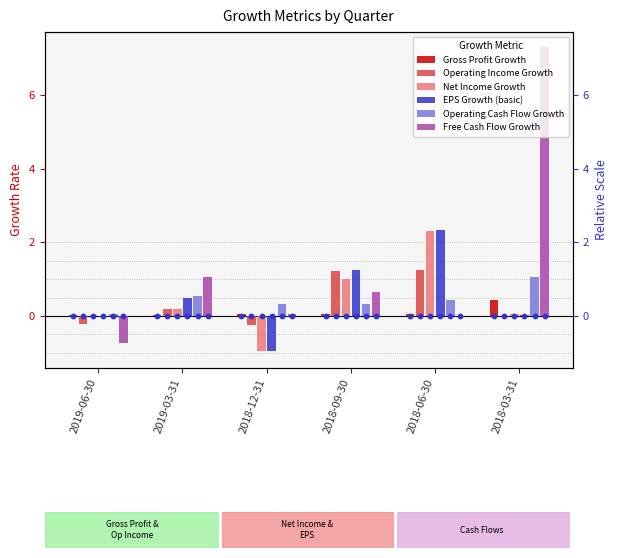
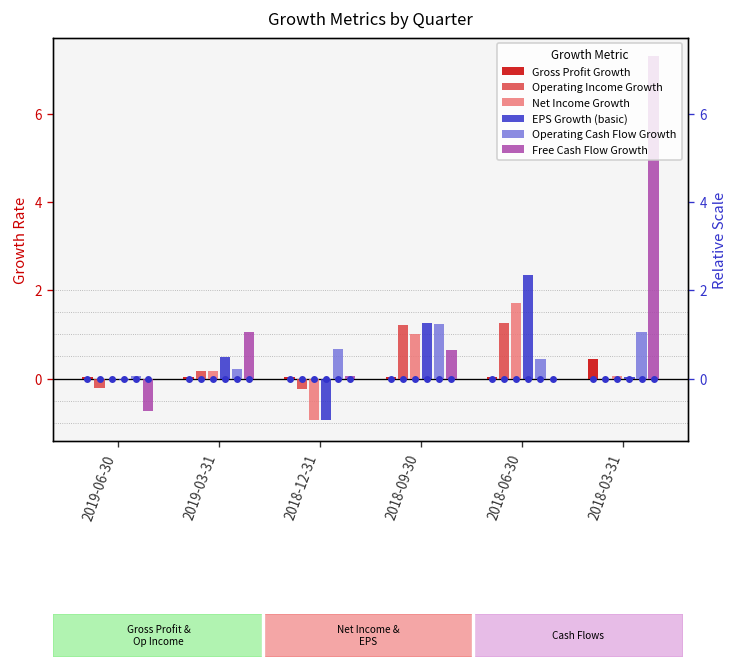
  {
    "Gross Profit Growth": {
      "2018-03-31": 0.4
    },
    "Operating Income Growth": {
      "2019-03-31": 0.2,
      "2018-09-30": 1.2,
      "2018-06-30": 1.3
    },
    "Net Income Growth": {
-     "2018-06-30": 2.3
+     "2018-06-30": 1.7
    },
    "Operating Cash Flow Growth": {
-     "2019-03-31": 0.5,
-     "2018-12-31": 0.3,
-     "2018-09-30": 0.3,
+     "2019-03-31": 0.2,
+     "2018-12-31": 0.7,
+     "2018-09-30": 1.2,
      "2018-06-30": 0.4,
      "2018-03-31": 1.0
    },
    "Free Cash Flow Growth": {
      "2019-03-31": 1.1,
      "2018-09-30": 0.7
    }
  }
